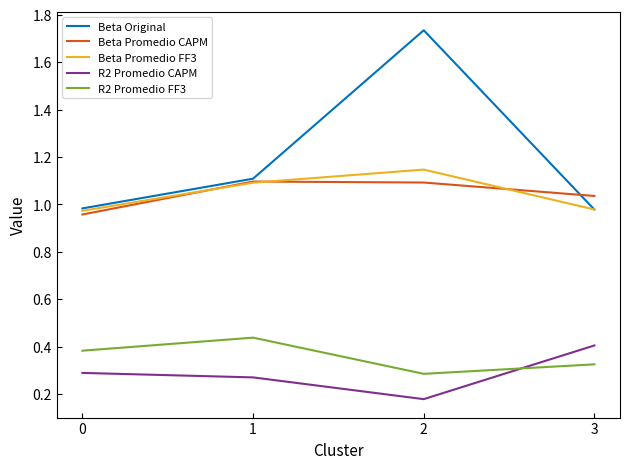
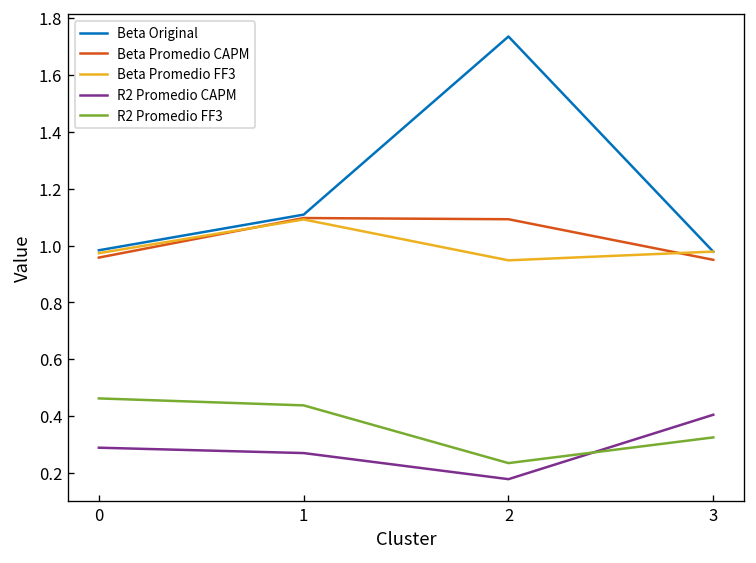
  {
    "Beta Original": {
      "1": 1.11,
      "2": 1.73
    },
    "Beta Promedio CAPM": {
      "0": 0.96,
      "2": 1.09,
-     "3": 1.04
+     "3": 0.95
    },
    "Beta Promedio FF3": {
-     "2": 1.15
+     "2": 0.95
    },
    "R2 Promedio CAPM": {
      "0": 0.29,
      "1": 0.27,
      "2": 0.18,
      "3": 0.41
    },
    "R2 Promedio FF3": {
-     "0": 0.38,
+     "0": 0.46,
      "1": 0.44,
-     "2": 0.29,
+     "2": 0.24,
      "3": 0.33
    }
  }
